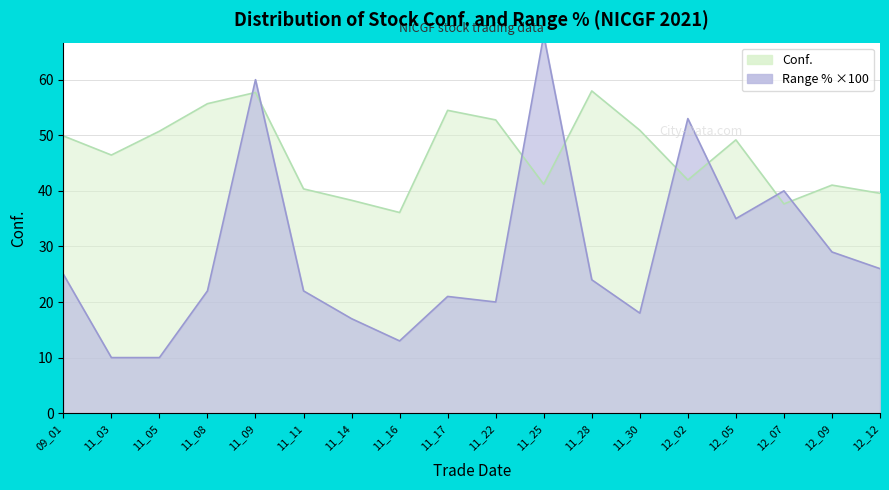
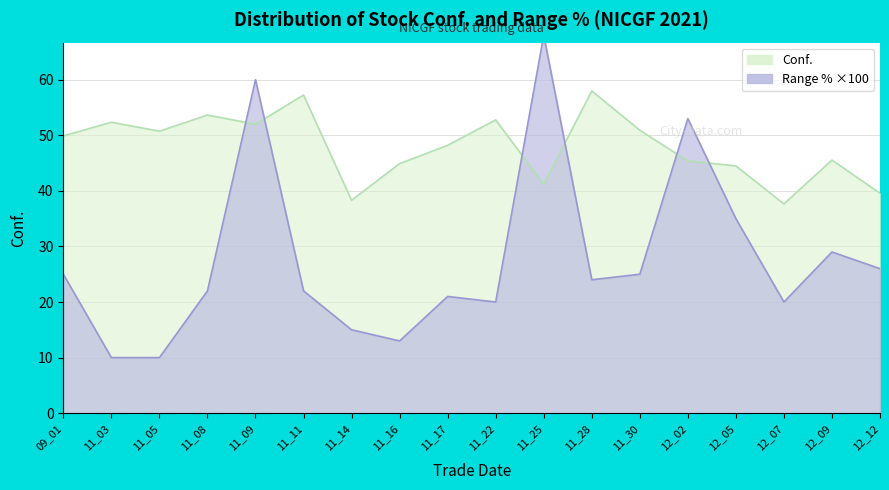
  {
    "Conf.": {
      "09_01": 50,
-     "11_03": 46,
+     "11_03": 52,
      "11_05": 51,
-     "11_08": 56,
-     "11_09": 58,
-     "11_11": 40,
+     "11_08": 54,
+     "11_09": 52,
+     "11_11": 57,
      "11_14": 38,
-     "11_16": 36,
-     "11_17": 54,
+     "11_16": 45,
+     "11_17": 48,
      "11_22": 53,
      "11_25": 41,
      "11_28": 58,
      "11_30": 51,
-     "12_02": 42,
-     "12_05": 49,
+     "12_02": 45,
+     "12_05": 44,
      "12_07": 38,
-     "12_09": 41,
+     "12_09": 46,
      "12_12": 40
    },
    "Range % ×100": {
      "09_01": 25,
      "11_03": 10,
      "11_05": 10,
      "11_08": 22,
      "11_09": 60,
      "11_11": 22,
-     "11_14": 17,
+     "11_14": 15,
      "11_16": 13,
      "11_17": 21,
      "11_22": 20,
      "11_28": 24,
-     "11_30": 18,
+     "11_30": 25,
      "12_02": 53,
      "12_05": 35,
-     "12_07": 40,
+     "12_07": 20,
      "12_09": 29,
      "12_12": 26
    }
  }
